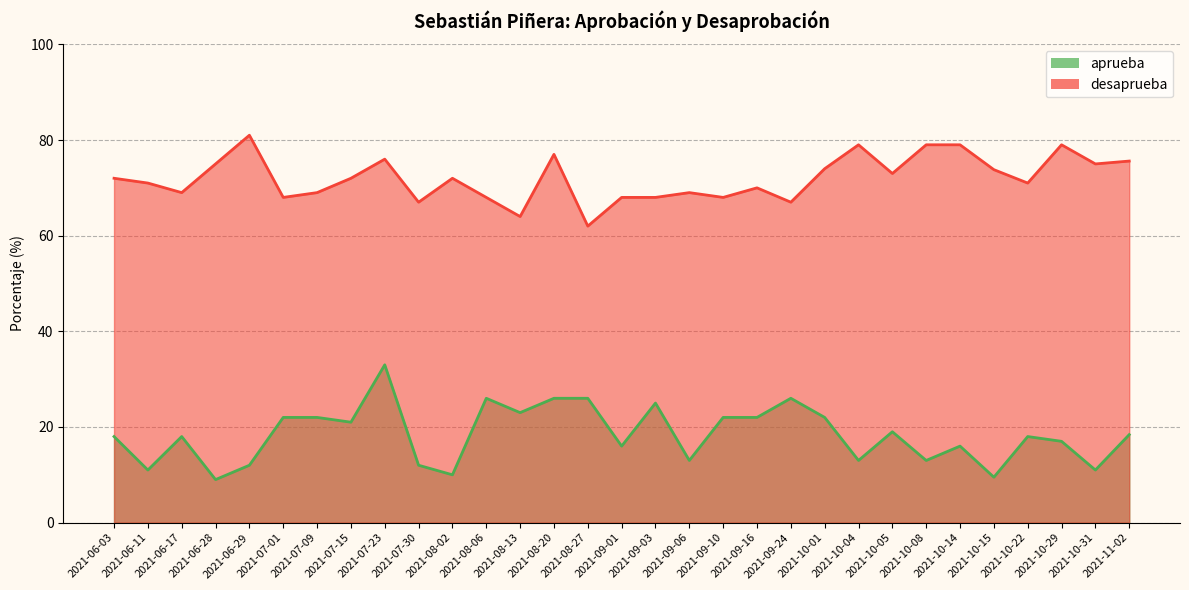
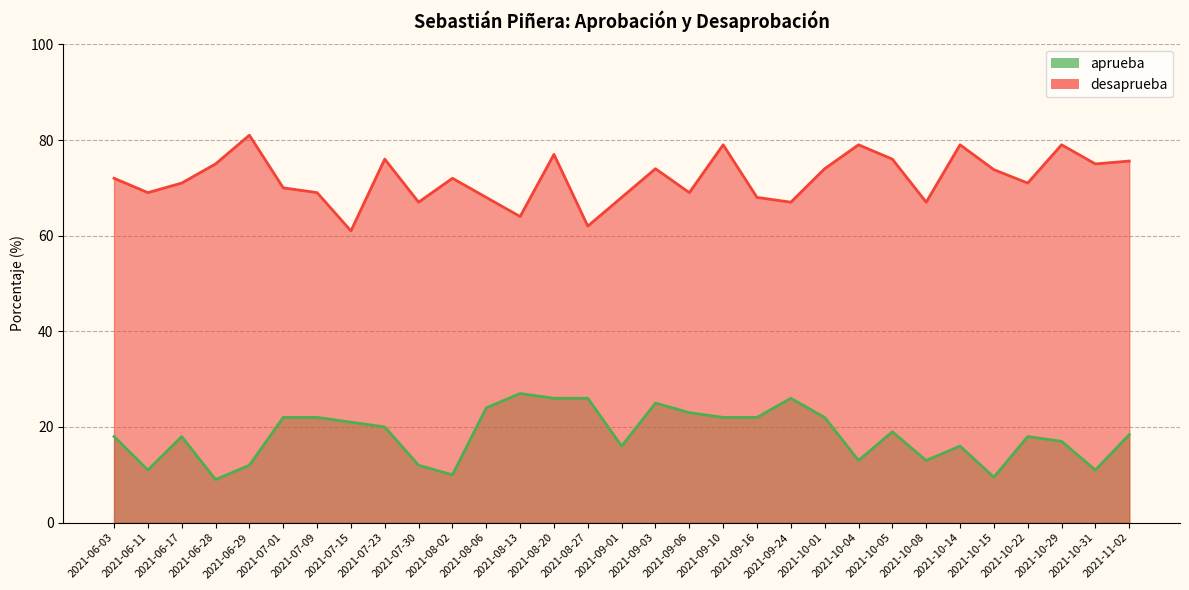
  {
    "aprueba": {
      "2021-06-03": 18,
      "2021-06-11": 11,
      "2021-06-17": 18,
      "2021-06-28": 9,
      "2021-06-29": 12,
      "2021-07-01": 22,
      "2021-07-09": 22,
      "2021-07-15": 21,
-     "2021-07-23": 33,
+     "2021-07-23": 20,
      "2021-07-30": 12,
      "2021-08-02": 10,
-     "2021-08-06": 26,
-     "2021-08-13": 23,
+     "2021-08-06": 24,
+     "2021-08-13": 27,
      "2021-08-20": 26,
      "2021-08-27": 26,
      "2021-09-01": 16,
      "2021-09-03": 25,
-     "2021-09-06": 13,
+     "2021-09-06": 23,
      "2021-09-10": 22,
      "2021-09-16": 22,
      "2021-09-24": 26,
      "2021-10-01": 22,
      "2021-10-04": 13,
      "2021-10-05": 19,
      "2021-10-08": 13,
      "2021-10-14": 16,
      "2021-10-15": 10,
      "2021-10-22": 18,
      "2021-10-29": 17,
      "2021-10-31": 11,
      "2021-11-02": 18
    },
    "desaprueba": {
      "2021-06-03": 72,
-     "2021-06-11": 71,
-     "2021-06-17": 69,
+     "2021-06-11": 69,
+     "2021-06-17": 71,
      "2021-06-28": 75,
      "2021-06-29": 81,
-     "2021-07-01": 68,
+     "2021-07-01": 70,
      "2021-07-09": 69,
-     "2021-07-15": 72,
+     "2021-07-15": 61,
      "2021-07-23": 76,
      "2021-07-30": 67,
      "2021-08-02": 72,
      "2021-08-06": 68,
      "2021-08-13": 64,
      "2021-08-20": 77,
      "2021-08-27": 62,
      "2021-09-01": 68,
-     "2021-09-03": 68,
+     "2021-09-03": 74,
      "2021-09-06": 69,
-     "2021-09-10": 68,
-     "2021-09-16": 70,
+     "2021-09-10": 79,
+     "2021-09-16": 68,
      "2021-09-24": 67,
      "2021-10-01": 74,
      "2021-10-04": 79,
-     "2021-10-05": 73,
-     "2021-10-08": 79,
+     "2021-10-05": 76,
+     "2021-10-08": 67,
      "2021-10-14": 79,
      "2021-10-15": 74,
      "2021-10-22": 71,
      "2021-10-29": 79,
      "2021-10-31": 75,
      "2021-11-02": 76
    }
  }
